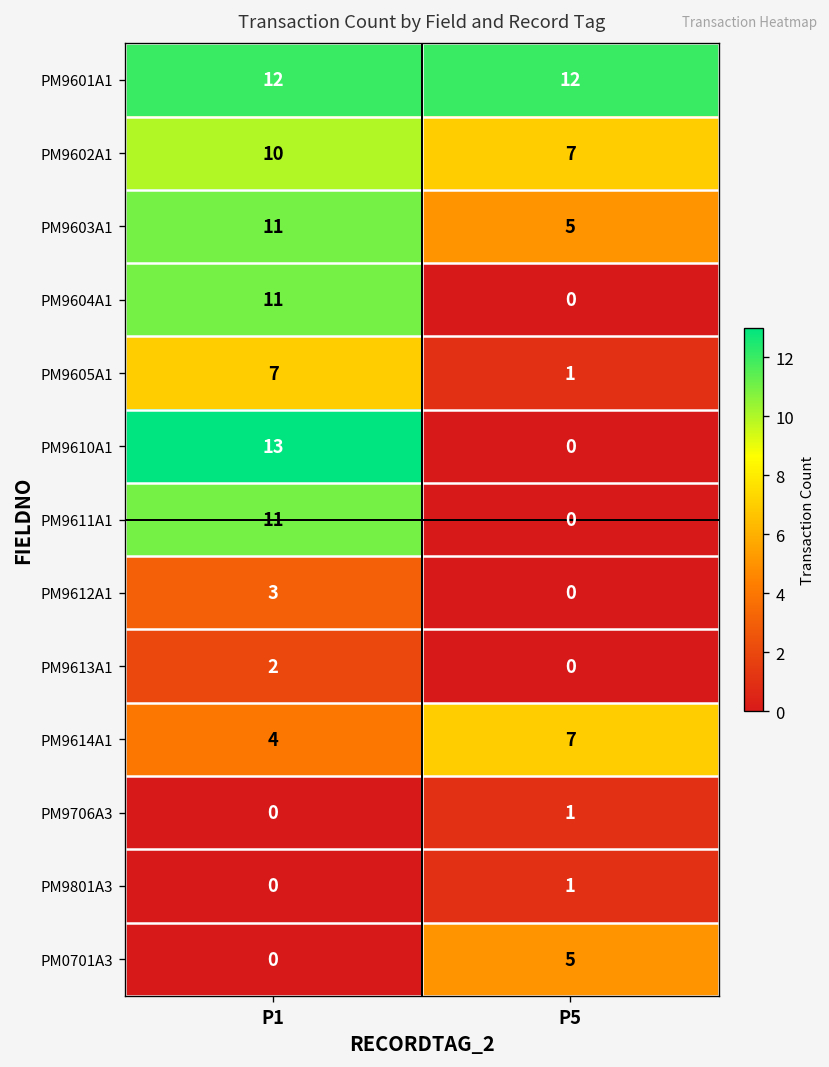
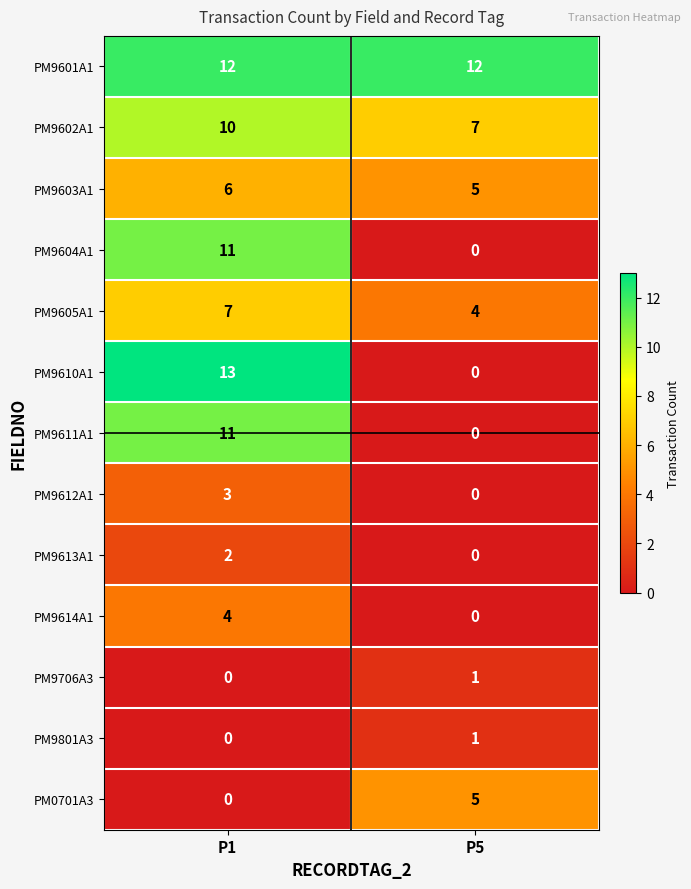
  {
    "PM9601A1": {
      "P1": 12,
      "P5": 12
    },
    "PM9602A1": {
      "P1": 10,
      "P5": 7
    },
    "PM9603A1": {
-     "P1": 11,
+     "P1": 6,
      "P5": 5
    },
    "PM9604A1": {
      "P1": 11,
      "P5": 0
    },
    "PM9605A1": {
      "P1": 7,
-     "P5": 1
+     "P5": 4
    },
    "PM9610A1": {
      "P1": 13,
      "P5": 0
    },
    "PM9611A1": {
      "P1": 11,
      "P5": 0
    },
    "PM9612A1": {
      "P1": 3,
      "P5": 0
    },
    "PM9613A1": {
      "P1": 2,
      "P5": 0
    },
    "PM9614A1": {
      "P1": 4,
-     "P5": 7
+     "P5": 0
    },
    "PM9706A3": {
      "P1": 0,
      "P5": 1
    },
    "PM9801A3": {
      "P1": 0,
      "P5": 1
    },
    "PM0701A3": {
      "P1": 0,
      "P5": 5
    }
  }
